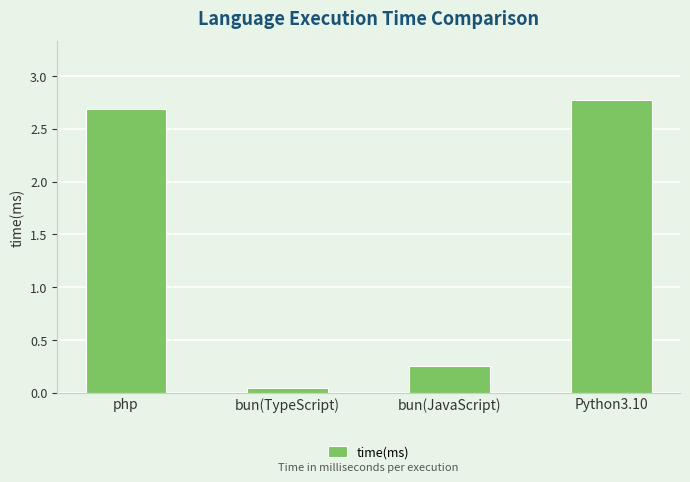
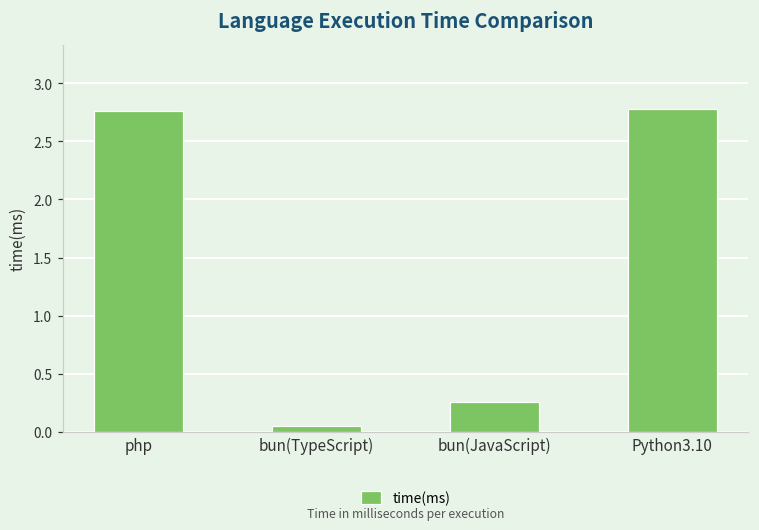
  {
-   "php": 2.69,
+   "php": 2.76,
    "bun(TypeScript)": 0.05,
    "bun(JavaScript)": 0.25,
    "Python3.10": 2.78
  }
